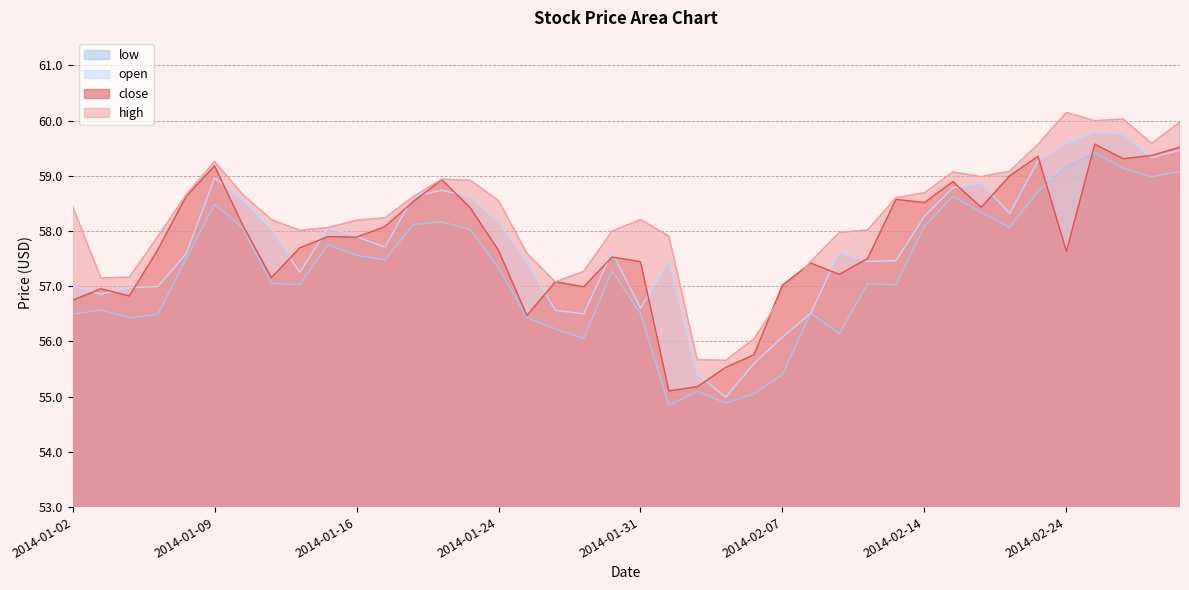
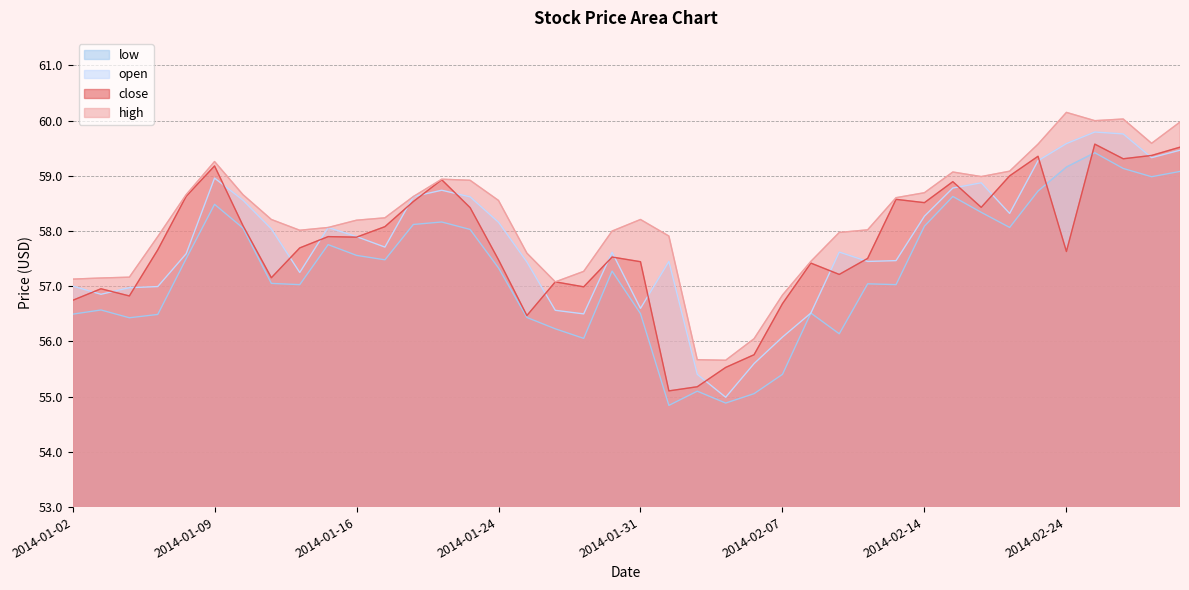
  {
    "close": {
      "2014-01-02": 56.7,
      "2014-01-09": 59.2,
-     "2014-01-24": 57.7,
+     "2014-01-24": 57.5,
      "2014-01-31": 57.4,
-     "2014-02-07": 57.0,
+     "2014-02-07": 56.7,
      "2014-02-14": 58.5,
      "2014-02-24": 57.6
    },
    "high": {
-     "2014-01-02": 58.5,
+     "2014-01-02": 57.1,
      "2014-01-09": 59.3,
      "2014-01-16": 58.2,
      "2014-01-24": 58.6,
      "2014-01-31": 58.2,
      "2014-02-07": 56.8,
      "2014-02-14": 58.7,
      "2014-02-24": 60.2
    }
  }
